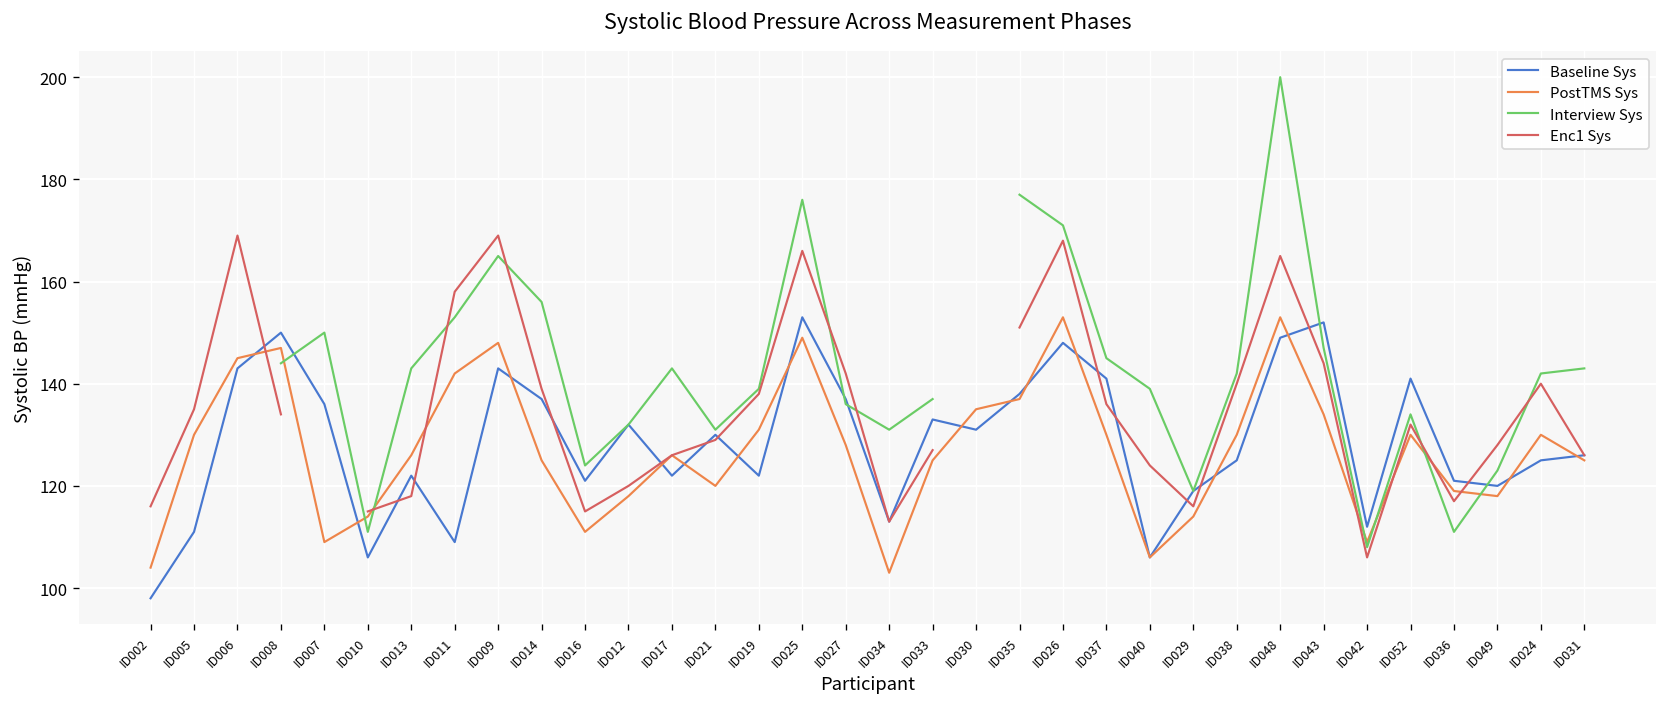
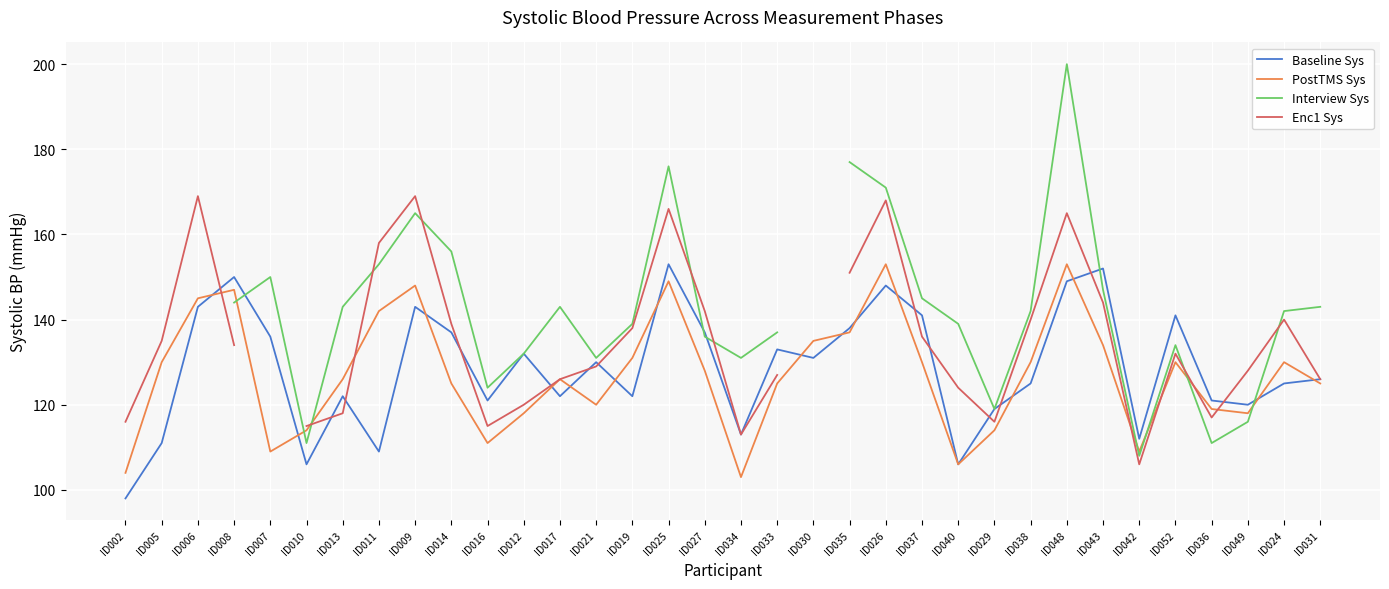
  {
    "Baseline Sys": {
      "ID002": 98,
      "ID005": 111,
      "ID006": 143,
      "ID008": 150,
      "ID007": 136,
      "ID010": 106,
      "ID013": 122,
      "ID011": 109,
      "ID009": 143,
      "ID014": 137,
      "ID016": 121,
      "ID017": 122,
      "ID021": 130,
      "ID019": 122,
      "ID025": 153,
      "ID027": 137,
      "ID033": 133,
      "ID030": 131,
      "ID035": 138,
      "ID026": 148,
      "ID037": 141,
      "ID038": 125,
      "ID048": 149,
      "ID043": 152,
      "ID042": 112,
      "ID052": 141,
      "ID036": 121,
      "ID049": 120,
      "ID024": 125
    },
    "Interview Sys": {
      "ID002": 110,
      "ID008": 144,
      "ID007": 150,
      "ID010": 111,
      "ID013": 143,
      "ID011": 153,
      "ID009": 165,
      "ID014": 156,
      "ID016": 124,
      "ID017": 143,
      "ID021": 131,
      "ID019": 139,
      "ID025": 176,
      "ID027": 136,
      "ID034": 131,
      "ID033": 137,
      "ID035": 177,
      "ID026": 171,
      "ID037": 145,
      "ID040": 139,
      "ID038": 142,
      "ID048": 200,
      "ID043": 147,
      "ID042": 108,
      "ID052": 134,
      "ID036": 111,
-     "ID049": 123,
+     "ID049": 116,
      "ID024": 142,
      "ID031": 143
    }
  }
